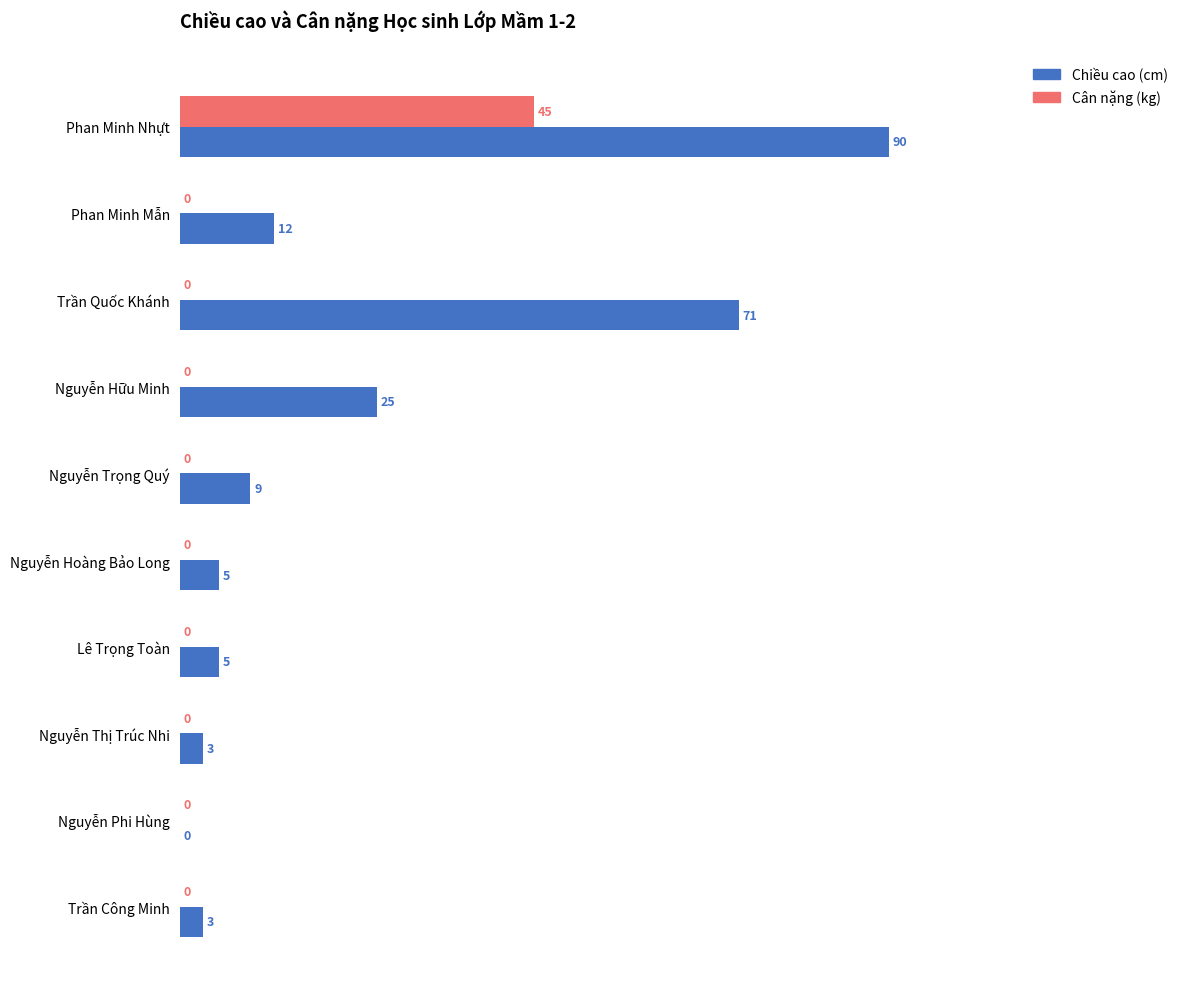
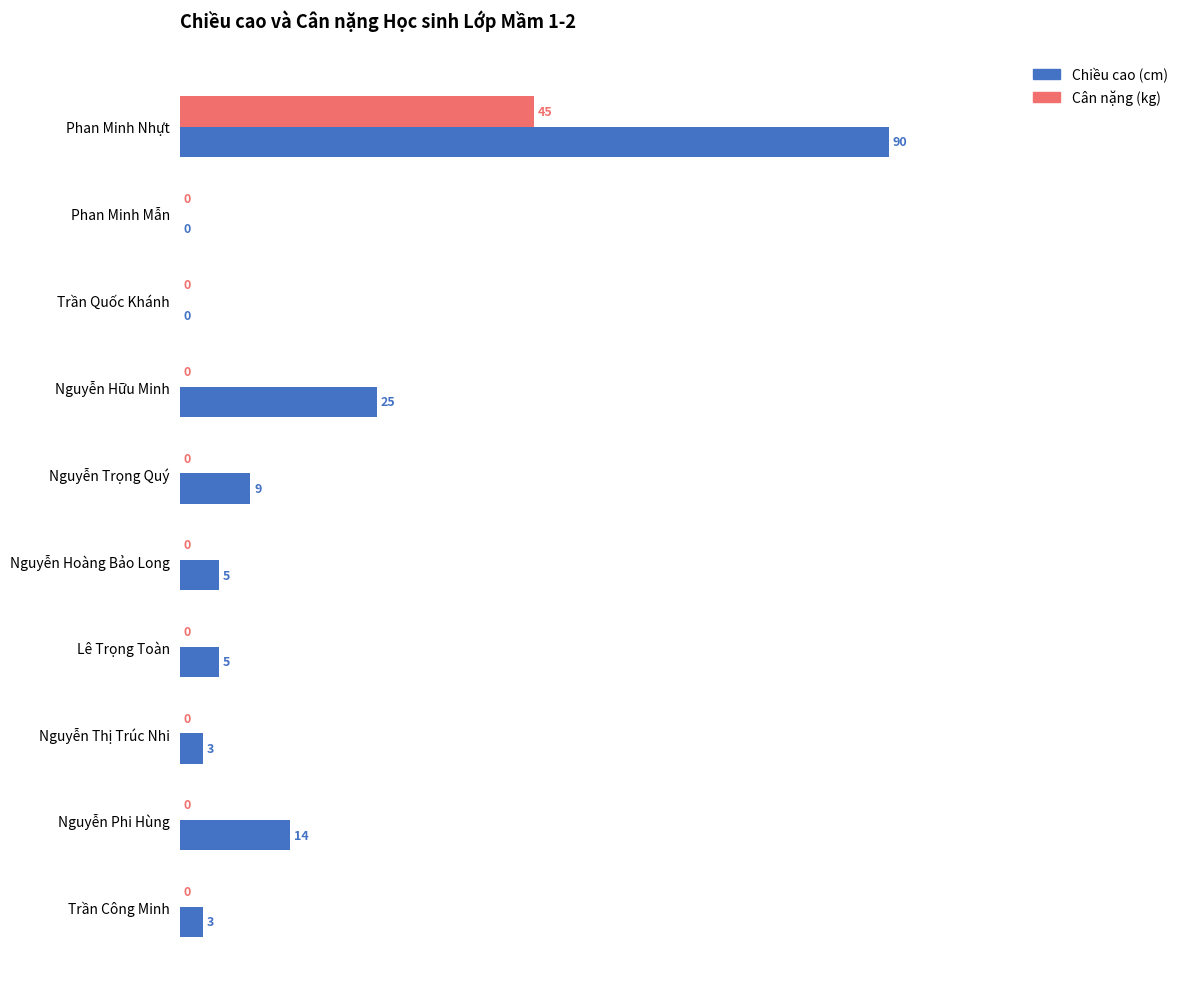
  {
    "Chiều cao (cm)": {
      "Phan Minh Nhựt": 90,
-     "Phan Minh Mẫn": 12,
-     "Trần Quốc Khánh": 71,
+     "Phan Minh Mẫn": 0,
+     "Trần Quốc Khánh": 0,
      "Nguyễn Hữu Minh": 25,
      "Nguyễn Trọng Quý": 9,
      "Nguyễn Hoàng Bảo Long": 5,
      "Lê Trọng Toàn": 5,
      "Nguyễn Thị Trúc Nhi": 3,
-     "Nguyễn Phi Hùng": 0,
+     "Nguyễn Phi Hùng": 14,
      "Trần Công Minh": 3
    },
    "Cân nặng (kg)": {
      "Phan Minh Nhựt": 45,
      "Phan Minh Mẫn": 0,
      "Trần Quốc Khánh": 0,
      "Nguyễn Hữu Minh": 0,
      "Nguyễn Trọng Quý": 0,
      "Nguyễn Hoàng Bảo Long": 0,
      "Lê Trọng Toàn": 0,
      "Nguyễn Thị Trúc Nhi": 0,
      "Nguyễn Phi Hùng": 0,
      "Trần Công Minh": 0
    }
  }
